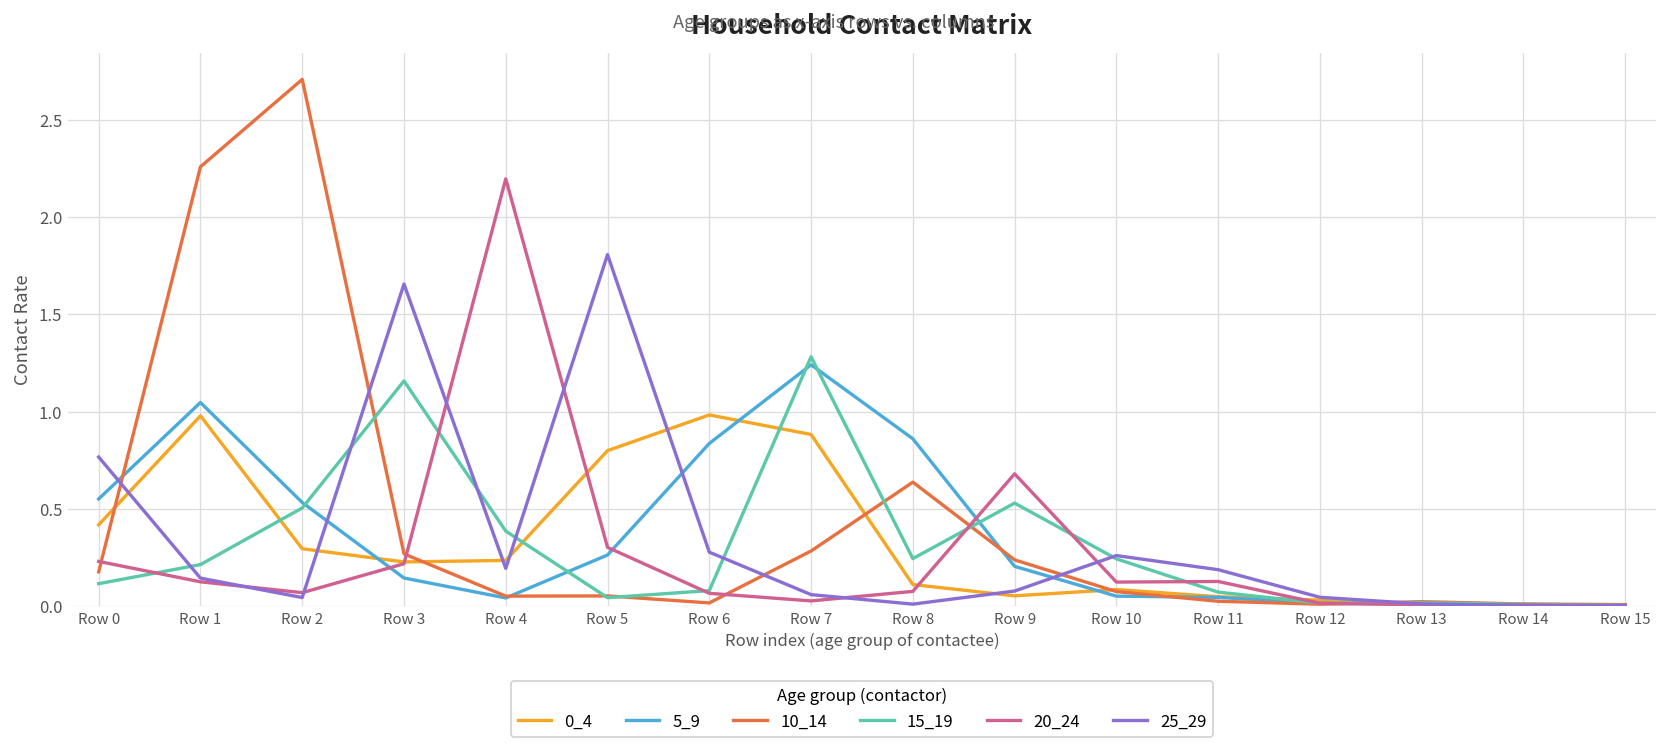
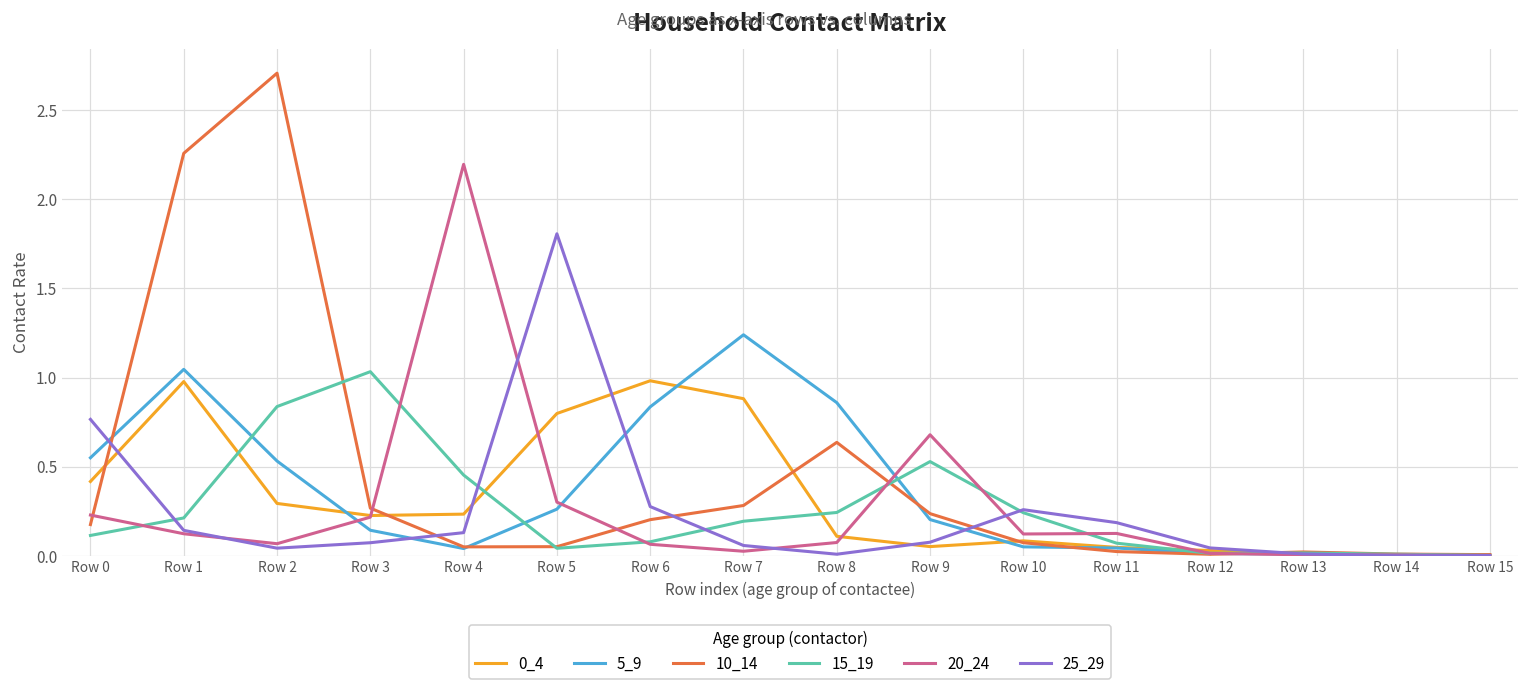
  {
    "0_4": {
      "Row 0": 0.42,
      "Row 1": 0.98,
      "Row 2": 0.29,
      "Row 4": 0.23,
      "Row 5": 0.80,
      "Row 6": 0.98,
      "Row 7": 0.88,
      "Row 8": 0.11,
      "Row 9": 0.05
    },
    "5_9": {
      "Row 0": 0.55,
      "Row 1": 1.05,
      "Row 2": 0.53,
      "Row 3": 0.14,
      "Row 5": 0.26,
      "Row 6": 0.84,
      "Row 7": 1.24,
      "Row 8": 0.86,
      "Row 9": 0.20,
      "Row 10": 0.05
    },
    "10_14": {
      "Row 0": 0.18,
      "Row 1": 2.26,
      "Row 2": 2.71,
      "Row 3": 0.27,
-     "Row 6": 0.02,
+     "Row 6": 0.20,
      "Row 7": 0.28,
      "Row 8": 0.64,
      "Row 9": 0.24,
      "Row 11": 0.03
    },
    "15_19": {
      "Row 0": 0.12,
      "Row 1": 0.21,
-     "Row 2": 0.50,
-     "Row 3": 1.16,
-     "Row 4": 0.39,
-     "Row 7": 1.28,
+     "Row 2": 0.84,
+     "Row 3": 1.03,
+     "Row 4": 0.45,
+     "Row 7": 0.20,
      "Row 8": 0.24,
      "Row 9": 0.53,
      "Row 10": 0.24,
      "Row 11": 0.07
    },
    "20_24": {
      "Row 0": 0.23,
      "Row 1": 0.12,
      "Row 2": 0.07,
      "Row 4": 2.20,
      "Row 5": 0.30,
      "Row 7": 0.03,
      "Row 8": 0.08,
      "Row 9": 0.68,
      "Row 10": 0.12,
      "Row 11": 0.13
    },
    "25_29": {
      "Row 0": 0.77,
      "Row 1": 0.14,
      "Row 2": 0.04,
-     "Row 3": 1.65,
-     "Row 4": 0.19,
+     "Row 3": 0.07,
+     "Row 4": 0.13,
      "Row 5": 1.81,
      "Row 6": 0.28,
      "Row 7": 0.06,
      "Row 8": 0.01,
      "Row 9": 0.08,
      "Row 10": 0.26,
      "Row 11": 0.19
    }
  }
